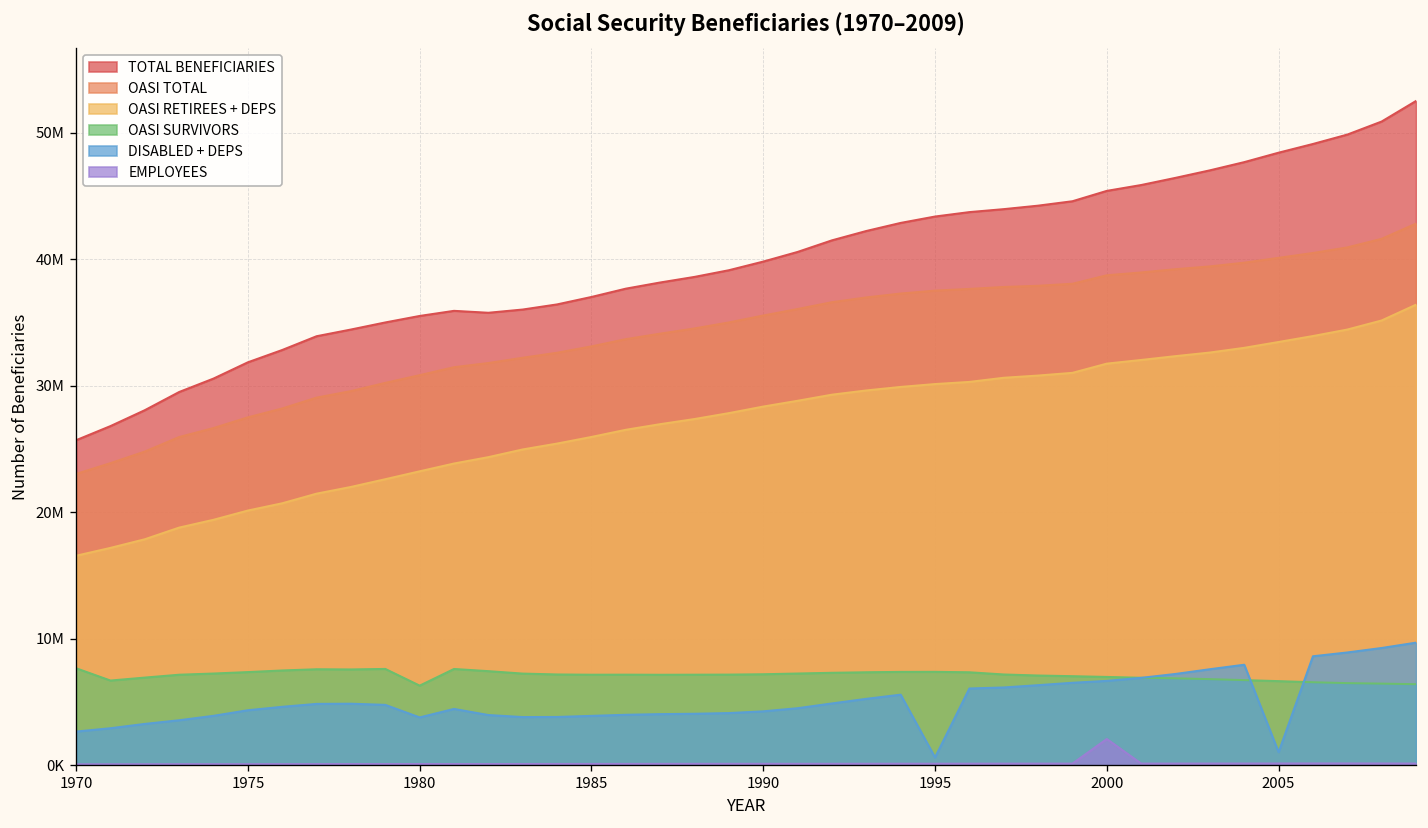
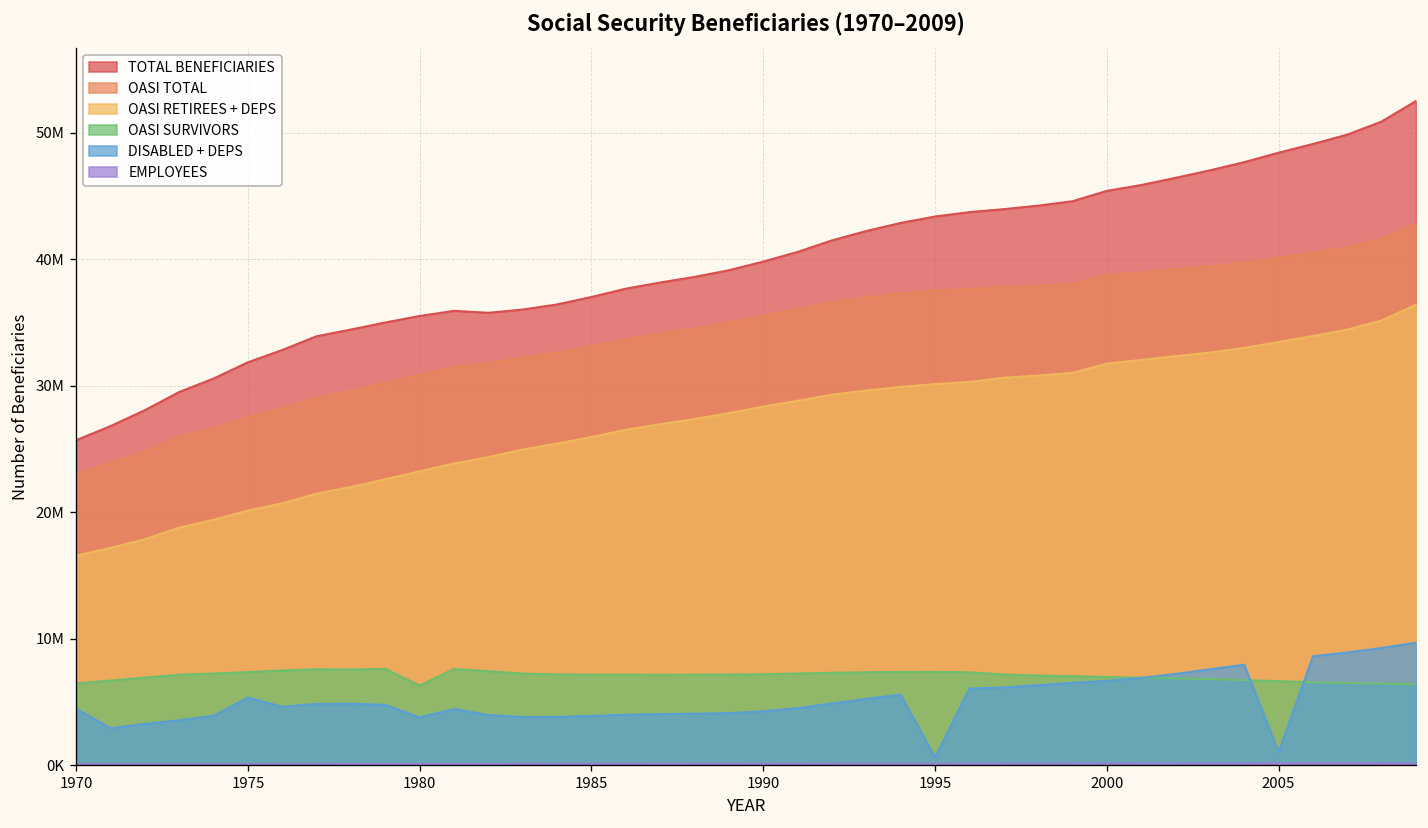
  {
    "OASI SURVIVORS": {
-     "1970": 7700000,
+     "1970": 6500000,
      "1975": 7400000,
      "1980": 6300000,
      "1985": 7200000,
      "1990": 7200000,
      "1995": 7400000,
      "2000": 7000000,
      "2005": 6700000
    },
    "DISABLED + DEPS": {
-     "1970": 2700000,
-     "1975": 4400000,
+     "1970": 4500000,
+     "1975": 5400000,
      "1980": 3800000,
      "1985": 3900000,
      "1990": 4300000,
      "1995": 600000,
      "2000": 6700000,
      "2005": 1000000
    },
    "EMPLOYEES": {
      "1970": 100000,
      "1975": 100000,
      "1980": 100000,
      "1985": 100000,
      "1990": 100000,
      "1995": 100000,
-     "2000": 2100000,
+     "2000": 100000,
      "2005": 100000
    }
  }
